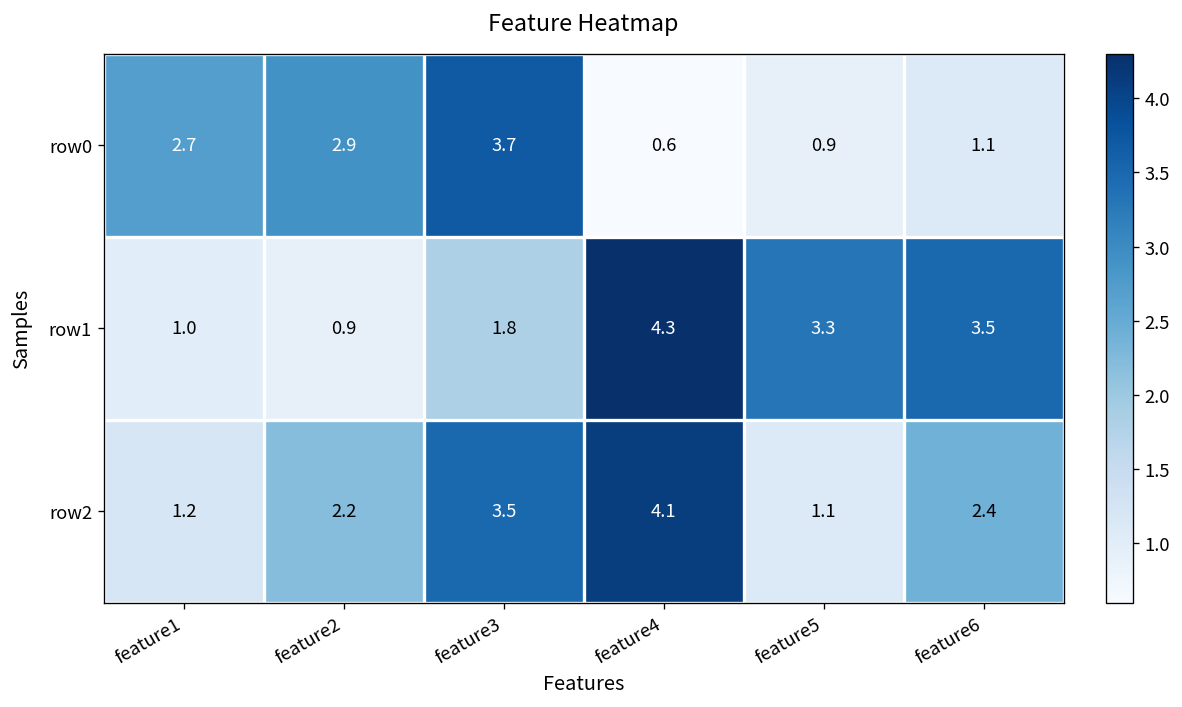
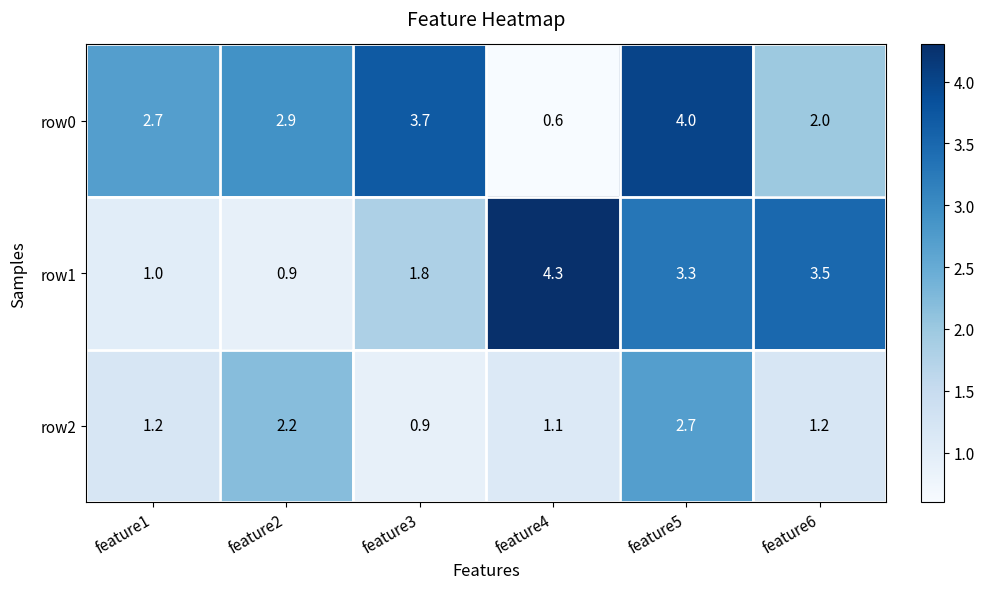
  {
    "row0": {
      "feature1": 2.7,
      "feature2": 2.9,
      "feature3": 3.7,
      "feature4": 0.6,
-     "feature5": 0.9,
-     "feature6": 1.1
+     "feature5": 4.0,
+     "feature6": 2.0
    },
    "row1": {
      "feature1": 1.0,
      "feature2": 0.9,
      "feature3": 1.8,
      "feature4": 4.3,
      "feature5": 3.3,
      "feature6": 3.5
    },
    "row2": {
      "feature1": 1.2,
      "feature2": 2.2,
-     "feature3": 3.5,
-     "feature4": 4.1,
-     "feature5": 1.1,
-     "feature6": 2.4
+     "feature3": 0.9,
+     "feature4": 1.1,
+     "feature5": 2.7,
+     "feature6": 1.2
    }
  }
